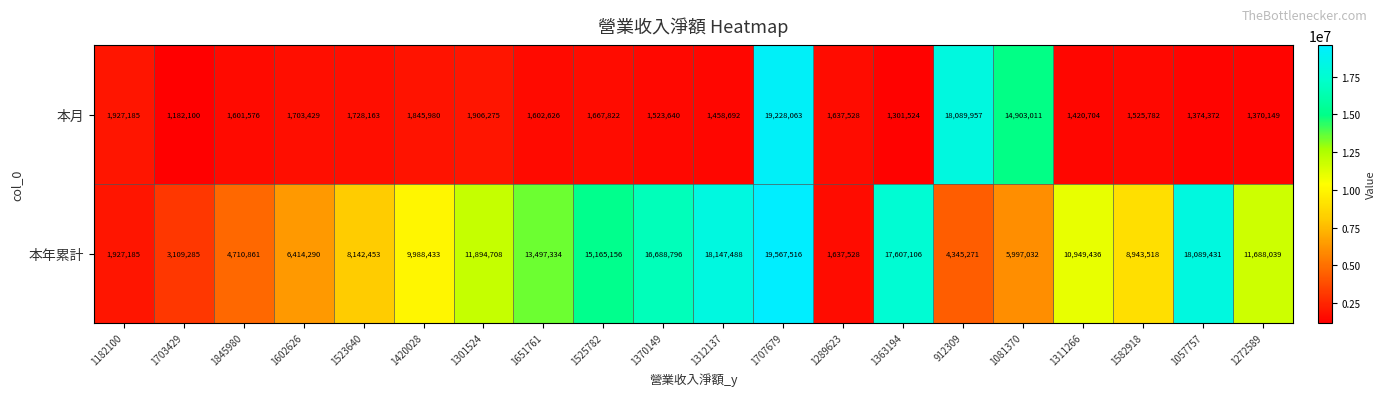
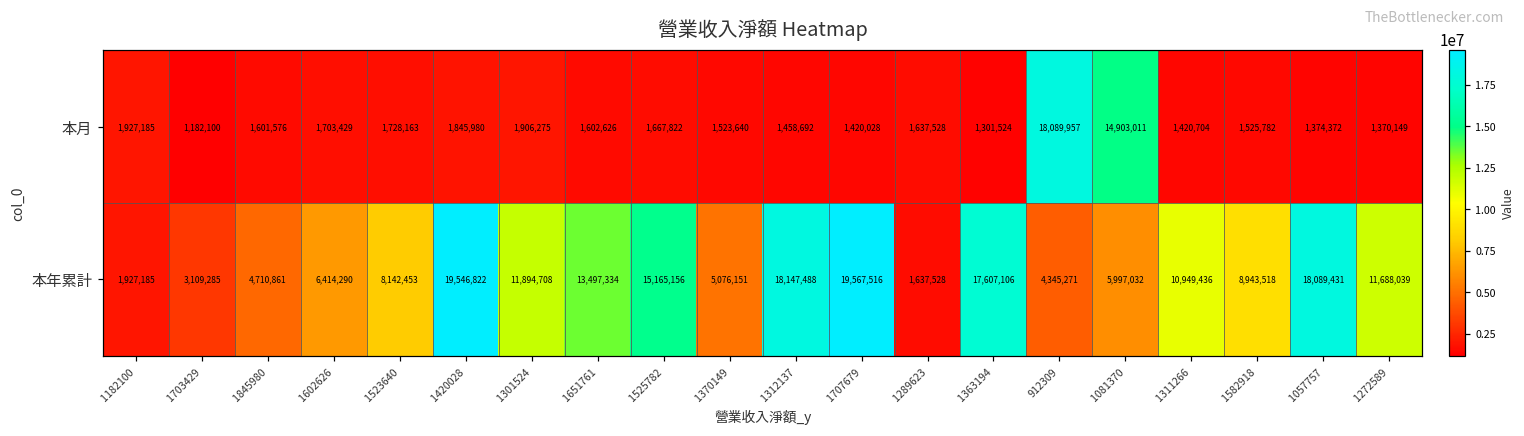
  {
    "本月": {
      "1182100": "1,927,185",
      "1703429": "1,182,100",
      "1845980": "1,601,576",
      "1602626": "1,703,429",
      "1523640": "1,728,163",
      "1420028": "1,845,980",
      "1301524": "1,906,275",
      "1651761": "1,602,626",
      "1525782": "1,667,822",
      "1370149": "1,523,640",
      "1312137": "1,458,692",
-     "1707679": "19,228,063",
+     "1707679": "1,420,028",
      "1289623": "1,637,528",
      "1363194": "1,301,524",
      "912309": "18,089,957",
      "1081370": "14,903,011",
      "1311266": "1,420,704",
      "1582918": "1,525,782",
      "1057757": "1,374,372",
      "1272589": "1,370,149"
    },
    "本年累計": {
      "1182100": "1,927,185",
      "1703429": "3,109,285",
      "1845980": "4,710,861",
      "1602626": "6,414,290",
      "1523640": "8,142,453",
-     "1420028": "9,988,433",
+     "1420028": "19,546,822",
      "1301524": "11,894,708",
      "1651761": "13,497,334",
      "1525782": "15,165,156",
-     "1370149": "16,688,796",
+     "1370149": "5,076,151",
      "1312137": "18,147,488",
      "1707679": "19,567,516",
      "1289623": "1,637,528",
      "1363194": "17,607,106",
      "912309": "4,345,271",
      "1081370": "5,997,032",
      "1311266": "10,949,436",
      "1582918": "8,943,518",
      "1057757": "18,089,431",
      "1272589": "11,688,039"
    }
  }
